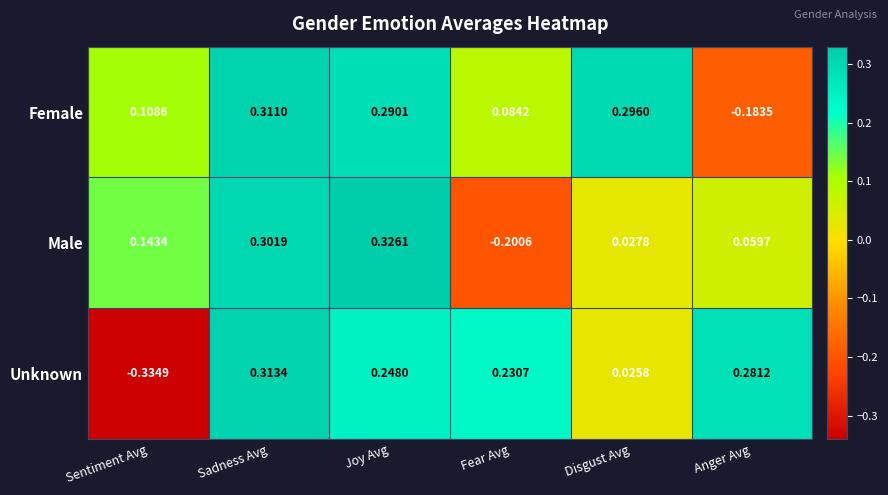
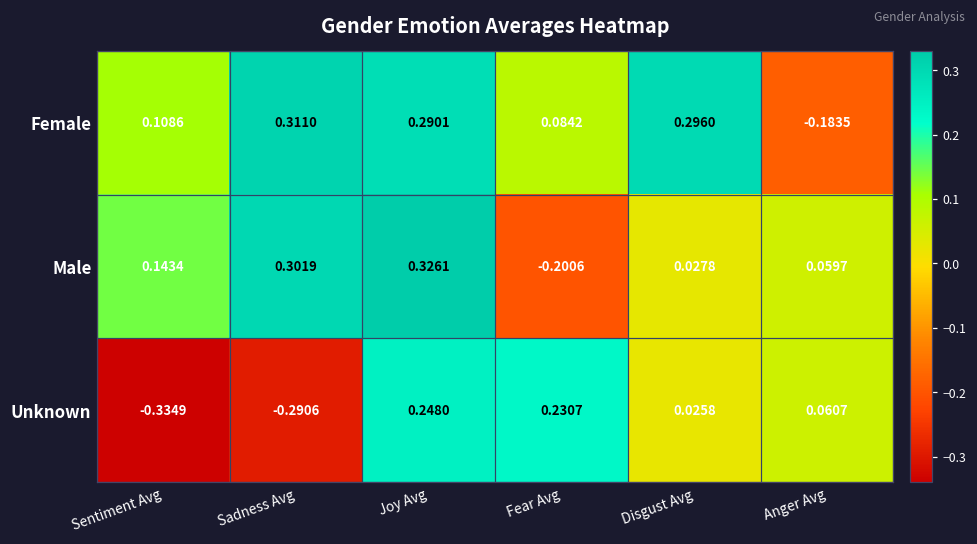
  {
    "Female": {
      "Sentiment Avg": 0.1086,
      "Sadness Avg": 0.3110,
      "Joy Avg": 0.2901,
      "Fear Avg": 0.0842,
      "Disgust Avg": 0.2960,
      "Anger Avg": -0.1835
    },
    "Male": {
      "Sentiment Avg": 0.1434,
      "Sadness Avg": 0.3019,
      "Joy Avg": 0.3261,
      "Fear Avg": -0.2006,
      "Disgust Avg": 0.0278,
      "Anger Avg": 0.0597
    },
    "Unknown": {
      "Sentiment Avg": -0.3349,
-     "Sadness Avg": 0.3134,
+     "Sadness Avg": -0.2906,
      "Joy Avg": 0.2480,
      "Fear Avg": 0.2307,
      "Disgust Avg": 0.0258,
-     "Anger Avg": 0.2812
+     "Anger Avg": 0.0607
    }
  }
